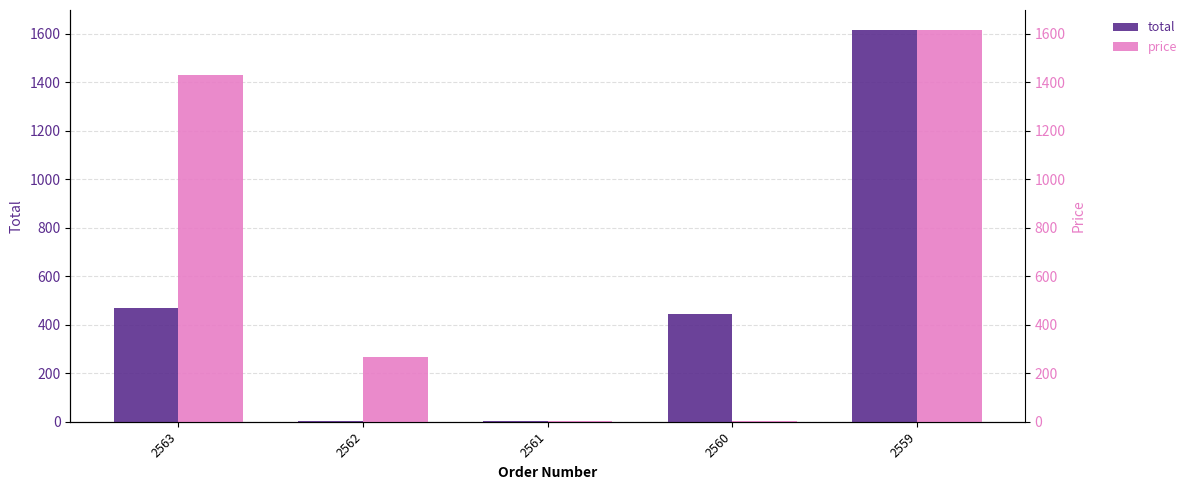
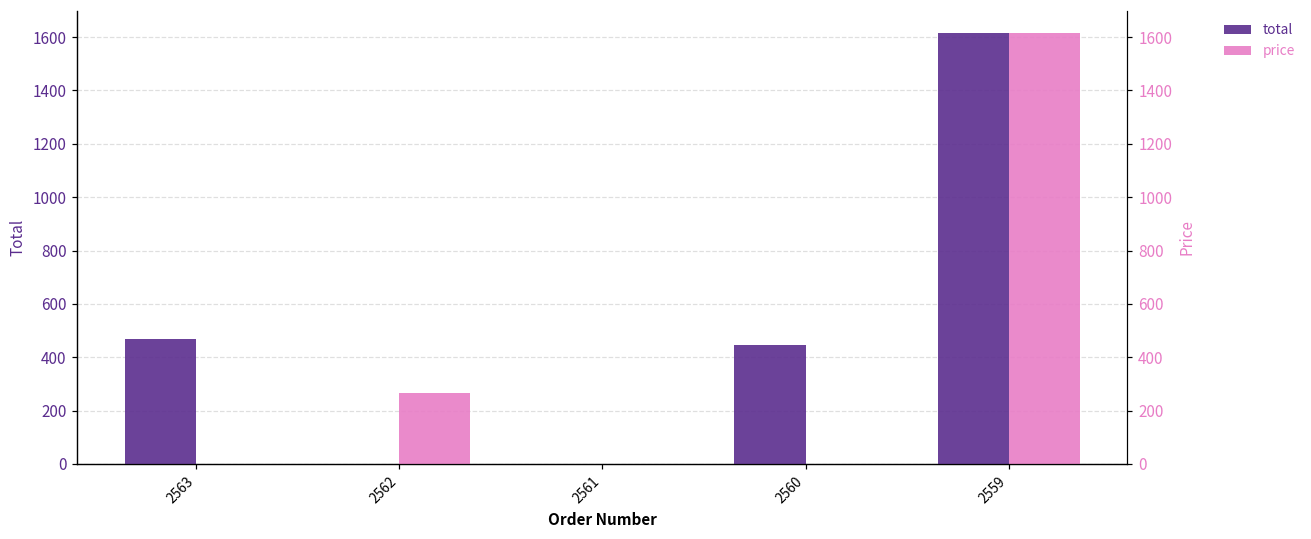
  {
    "total": {
      "2563": 470,
      "2560": 450,
      "2559": 1620
    },
    "price": {
-     "2563": 1430,
+     "2563": 0,
      "2562": 270,
      "2559": 1620
    }
  }
